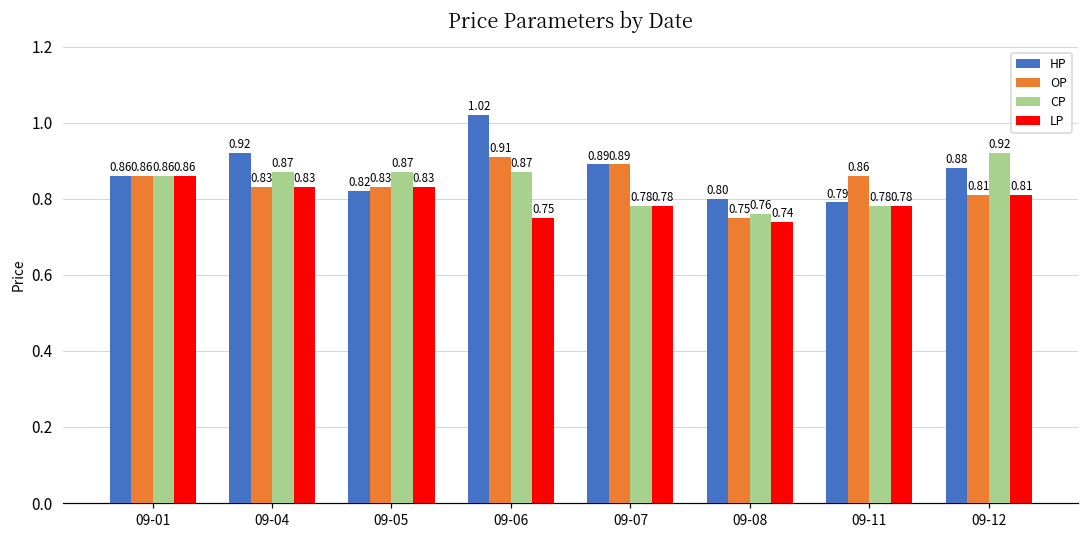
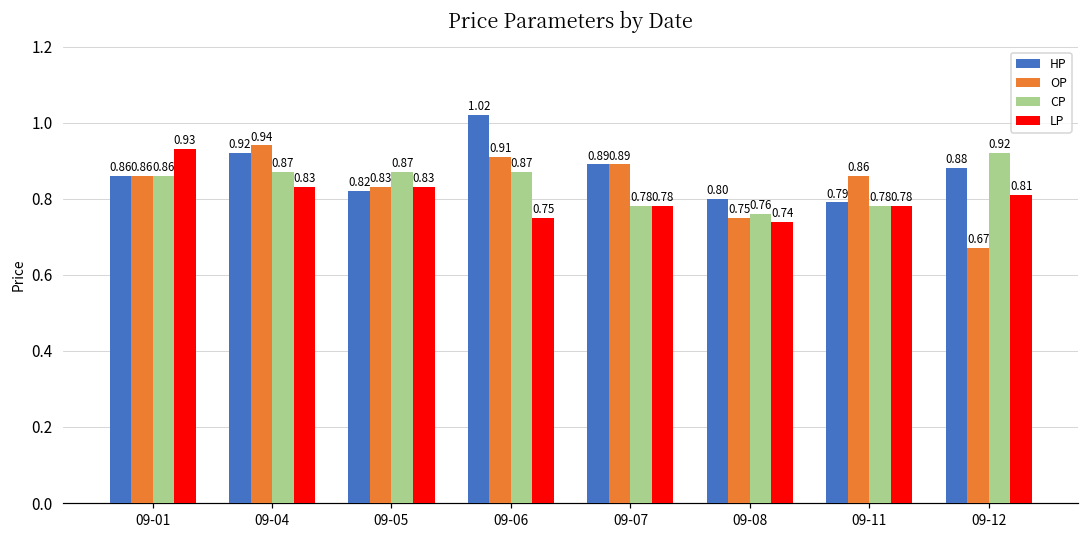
  {
    "HP": {
      "09-01": 0.86,
      "09-04": 0.92,
      "09-05": 0.82,
      "09-06": 1.02,
      "09-07": 0.89,
      "09-08": 0.80,
      "09-11": 0.79,
      "09-12": 0.88
    },
    "OP": {
      "09-01": 0.86,
-     "09-04": 0.83,
+     "09-04": 0.94,
      "09-05": 0.83,
      "09-06": 0.91,
      "09-07": 0.89,
      "09-08": 0.75,
      "09-11": 0.86,
-     "09-12": 0.81
+     "09-12": 0.67
    },
    "CP": {
      "09-01": 0.86,
      "09-04": 0.87,
      "09-05": 0.87,
      "09-06": 0.87,
      "09-07": 0.78,
      "09-08": 0.76,
      "09-11": 0.78,
      "09-12": 0.92
    },
    "LP": {
-     "09-01": 0.86,
+     "09-01": 0.93,
      "09-04": 0.83,
      "09-05": 0.83,
      "09-06": 0.75,
      "09-07": 0.78,
      "09-08": 0.74,
      "09-11": 0.78,
      "09-12": 0.81
    }
  }
